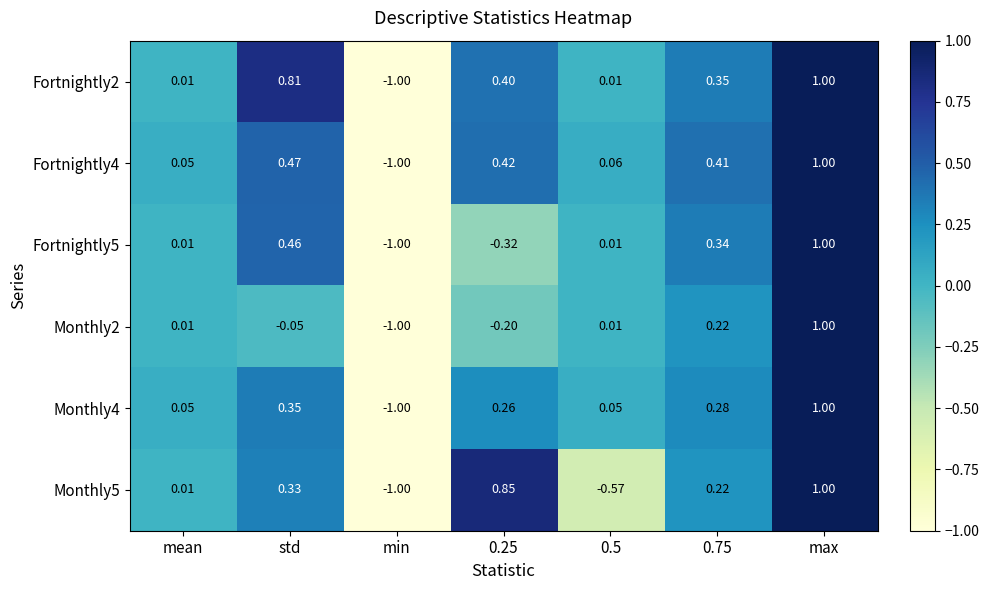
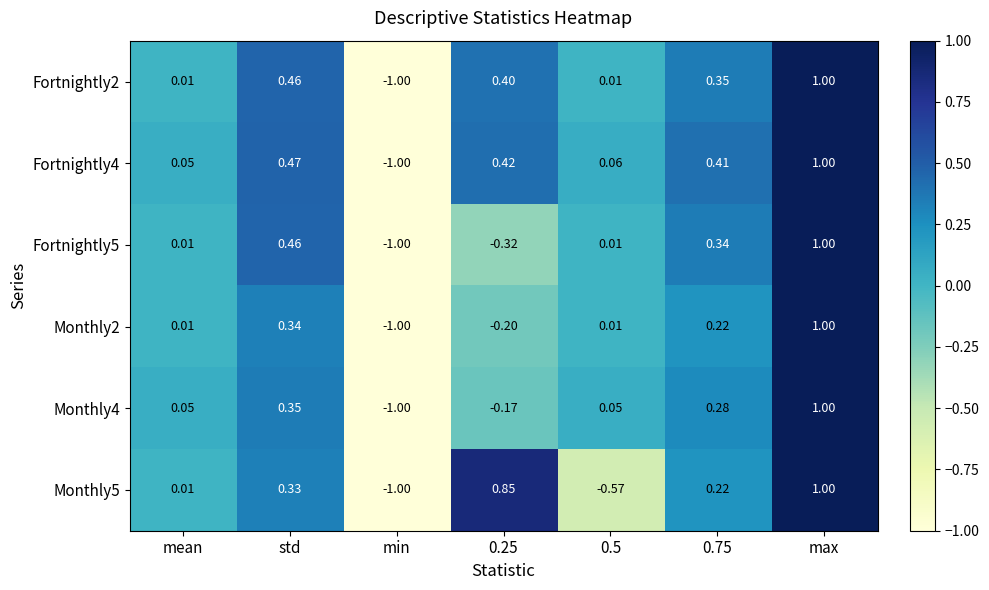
  {
    "Fortnightly2": {
      "mean": 0.01,
-     "std": 0.81,
+     "std": 0.46,
      "min": -1.00,
      "0.25": 0.40,
      "0.5": 0.01,
      "0.75": 0.35,
      "max": 1.00
    },
    "Fortnightly4": {
      "mean": 0.05,
      "std": 0.47,
      "min": -1.00,
      "0.25": 0.42,
      "0.5": 0.06,
      "0.75": 0.41,
      "max": 1.00
    },
    "Fortnightly5": {
      "mean": 0.01,
      "std": 0.46,
      "min": -1.00,
      "0.25": -0.32,
      "0.5": 0.01,
      "0.75": 0.34,
      "max": 1.00
    },
    "Monthly2": {
      "mean": 0.01,
-     "std": -0.05,
+     "std": 0.34,
      "min": -1.00,
      "0.25": -0.20,
      "0.5": 0.01,
      "0.75": 0.22,
      "max": 1.00
    },
    "Monthly4": {
      "mean": 0.05,
      "std": 0.35,
      "min": -1.00,
-     "0.25": 0.26,
+     "0.25": -0.17,
      "0.5": 0.05,
      "0.75": 0.28,
      "max": 1.00
    },
    "Monthly5": {
      "mean": 0.01,
      "std": 0.33,
      "min": -1.00,
      "0.25": 0.85,
      "0.5": -0.57,
      "0.75": 0.22,
      "max": 1.00
    }
  }
